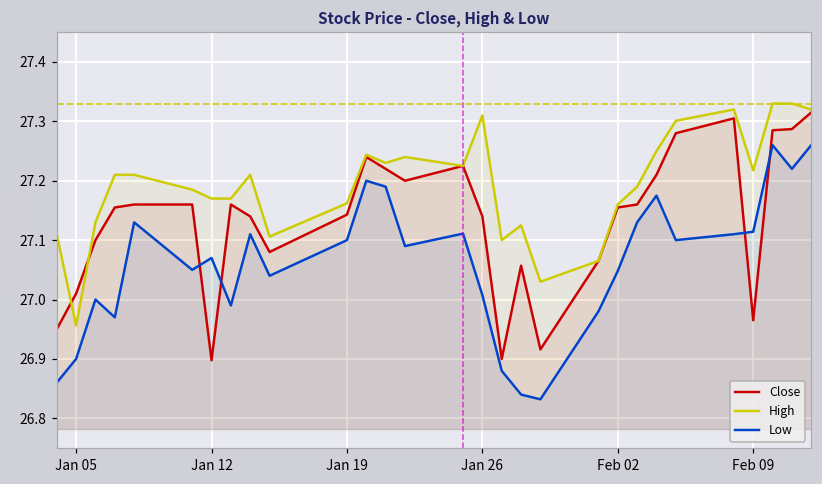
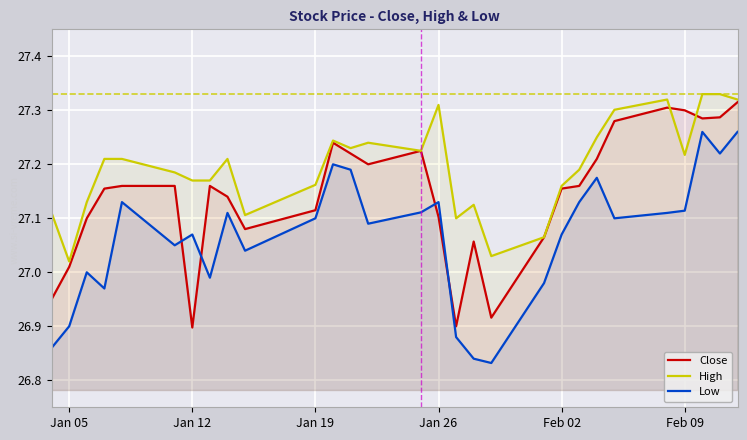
  {
    "Close": {
      "Jan 05": 27.01,
      "Jan 12": 26.90,
-     "Jan 19": 27.14,
-     "Jan 26": 27.14,
+     "Jan 19": 27.11,
+     "Jan 26": 27.10,
      "Feb 02": 27.16,
-     "Feb 09": 26.97
+     "Feb 09": 27.30
    },
    "High": {
-     "Jan 05": 26.96,
+     "Jan 05": 27.02,
      "Jan 12": 27.17,
      "Jan 19": 27.16,
      "Jan 26": 27.31,
      "Feb 02": 27.16,
      "Feb 09": 27.22
    },
    "Low": {
      "Jan 05": 26.90,
      "Jan 12": 27.07,
      "Jan 19": 27.10,
-     "Jan 26": 27.01,
-     "Feb 02": 27.05,
+     "Jan 26": 27.13,
+     "Feb 02": 27.07,
      "Feb 09": 27.11
    }
  }
